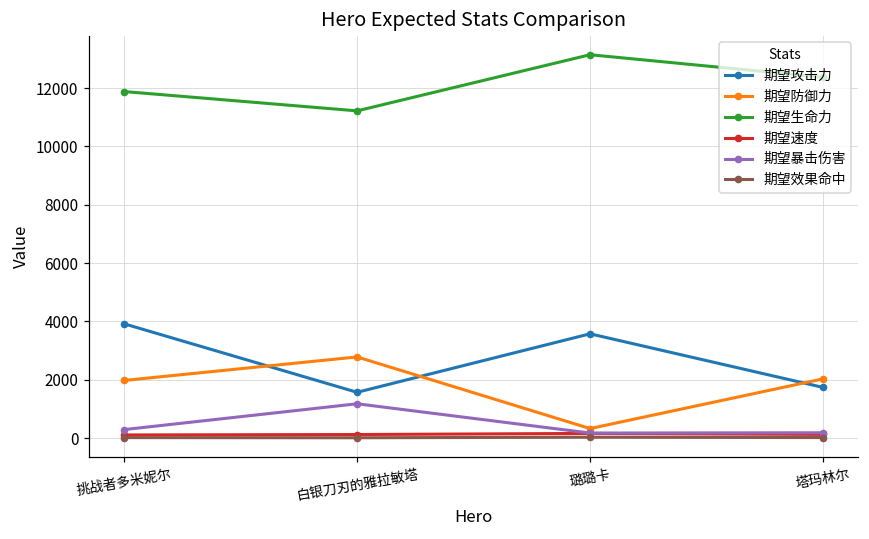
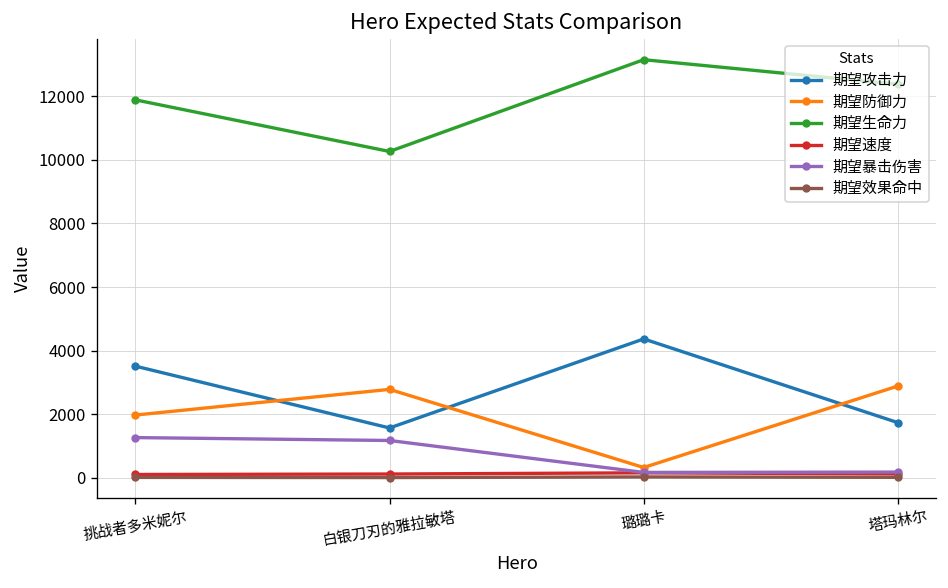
  {
    "期望攻击力": {
-     "挑战者多米妮尔": 3900,
+     "挑战者多米妮尔": 3500,
      "白银刀刃的雅拉敏塔": 1600,
-     "璐璐卡": 3600,
+     "璐璐卡": 4400,
      "塔玛林尔": 1700
    },
    "期望防御力": {
      "挑战者多米妮尔": 2000,
      "白银刀刃的雅拉敏塔": 2800,
      "璐璐卡": 300,
-     "塔玛林尔": 2000
+     "塔玛林尔": 2900
    },
    "期望生命力": {
      "挑战者多米妮尔": 11900,
-     "白银刀刃的雅拉敏塔": 11200,
+     "白银刀刃的雅拉敏塔": 10300,
      "璐璐卡": 13100
    },
    "期望速度": {
      "白银刀刃的雅拉敏塔": 100
    },
    "期望暴击伤害": {
-     "挑战者多米妮尔": 300,
+     "挑战者多米妮尔": 1300,
      "白银刀刃的雅拉敏塔": 1200
    },
    "期望效果命中": {
      "白银刀刃的雅拉敏塔": 0,
      "璐璐卡": 0,
      "塔玛林尔": 0
    }
  }
